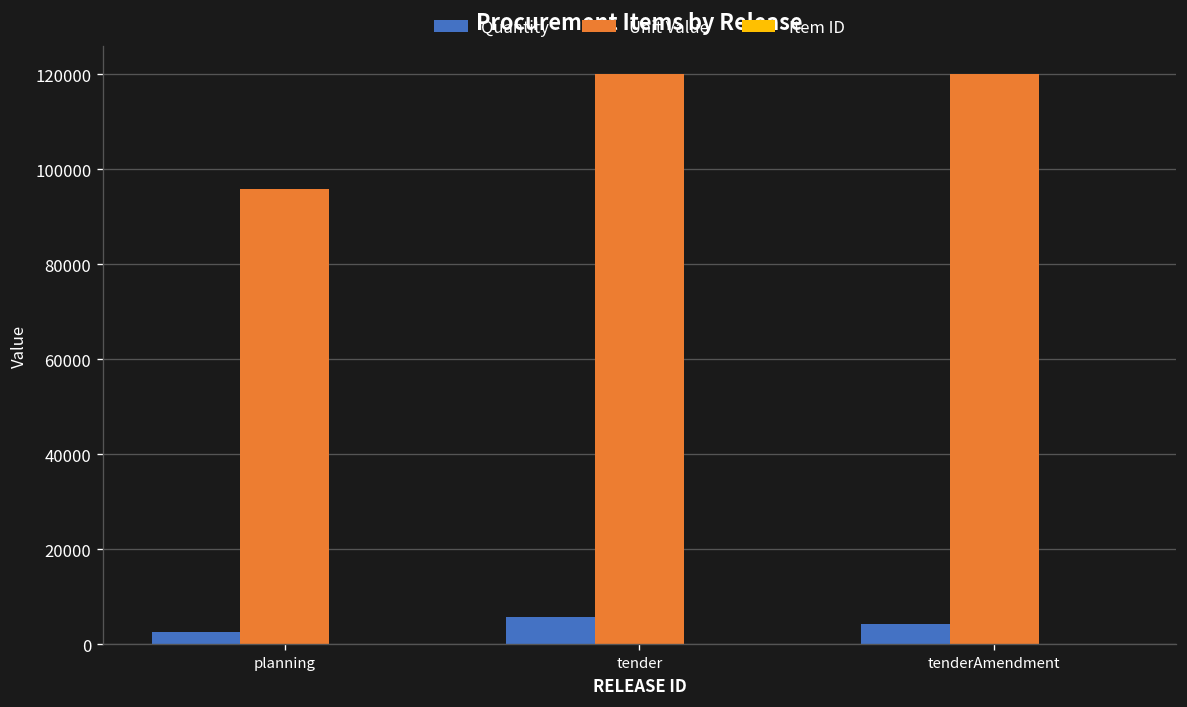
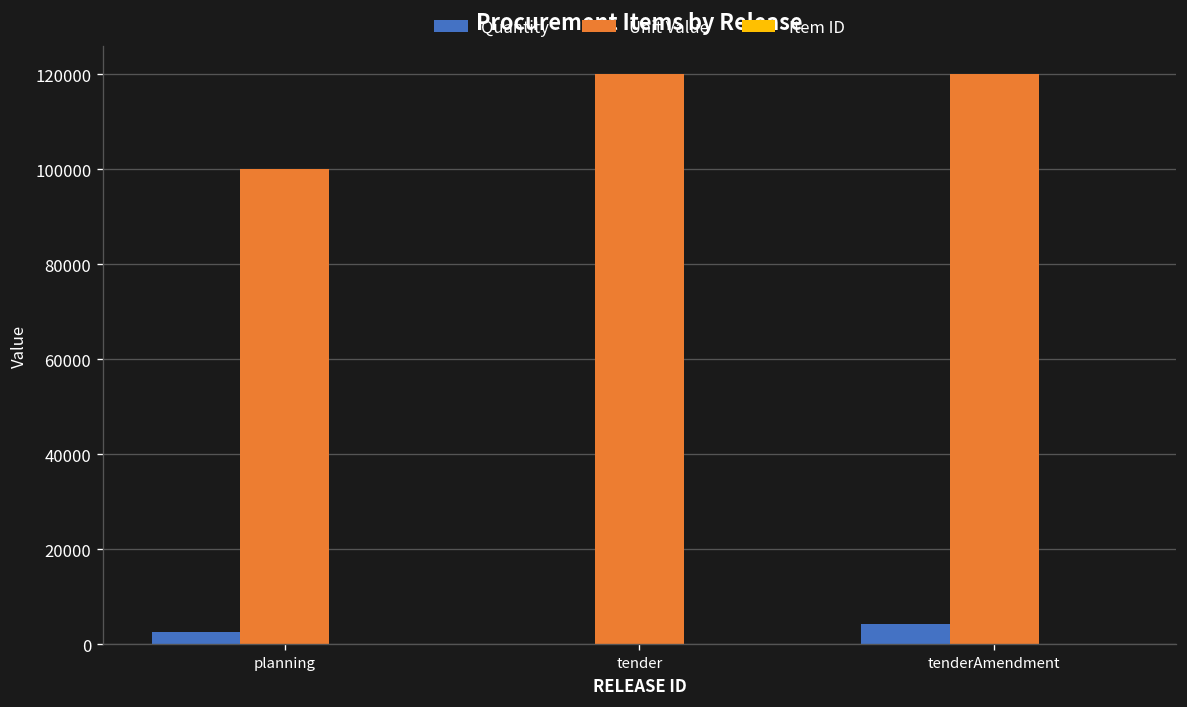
  {
    "Quantity": {
      "planning": 3000,
-     "tender": 6000,
+     "tender": 0,
      "tenderAmendment": 4000
    },
    "Unit Value": {
-     "planning": 96000,
+     "planning": 100000,
      "tender": 120000,
      "tenderAmendment": 120000
    }
  }
